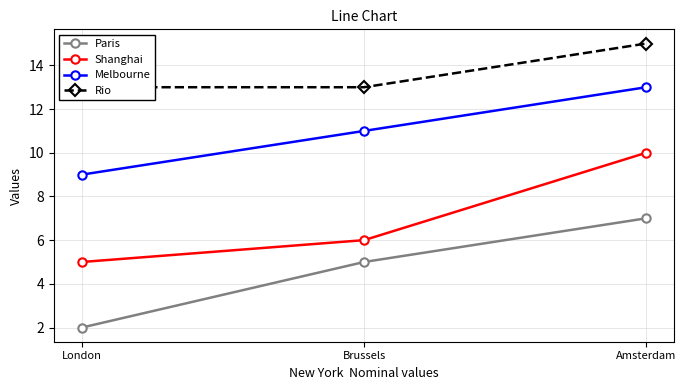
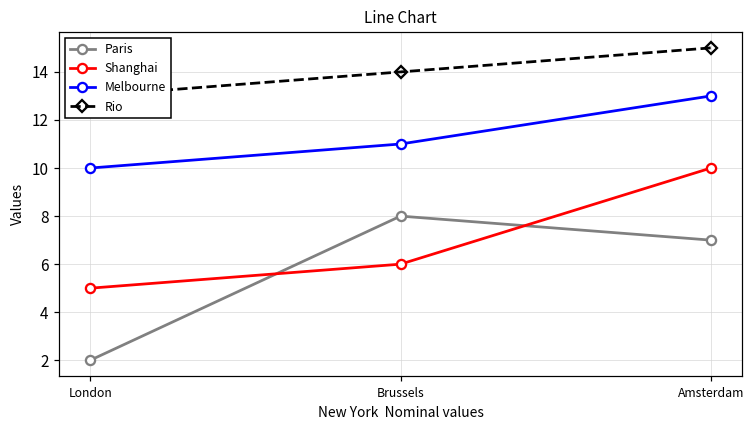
  {
    "Paris": {
      "London": 2,
-     "Brussels": 5,
+     "Brussels": 8,
      "Amsterdam": 7
    },
    "Shanghai": {
      "London": 5,
      "Brussels": 6,
      "Amsterdam": 10
    },
    "Melbourne": {
-     "London": 9,
+     "London": 10,
      "Brussels": 11,
      "Amsterdam": 13
    },
    "Rio": {
-     "Brussels": 13,
+     "Brussels": 14,
      "Amsterdam": 15
    }
  }
